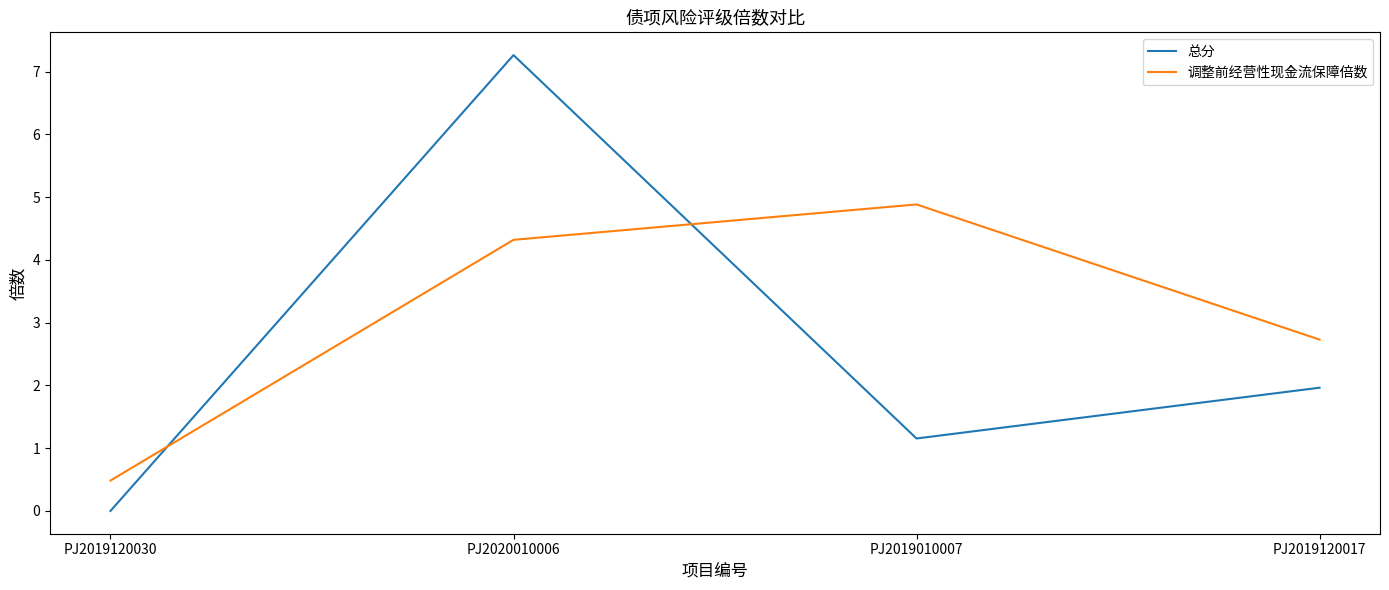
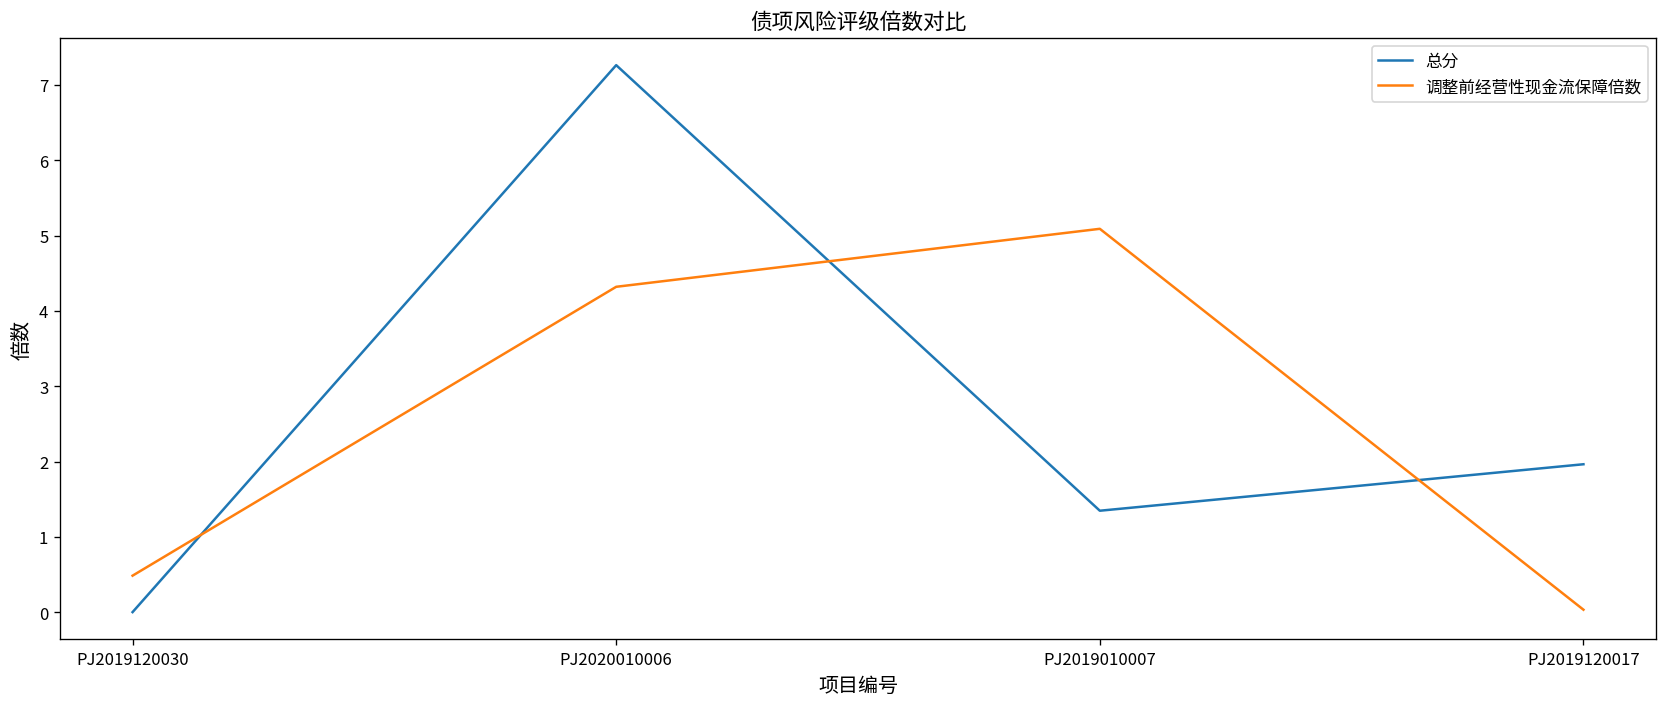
  {
    "总分": {
      "PJ2019120030": 0.0,
      "PJ2020010006": 7.3,
-     "PJ2019010007": 1.2,
+     "PJ2019010007": 1.3,
      "PJ2019120017": 2.0
    },
    "调整前经营性现金流保障倍数": {
      "PJ2019120030": 0.5,
      "PJ2020010006": 4.3,
-     "PJ2019010007": 4.9,
-     "PJ2019120017": 2.7
+     "PJ2019010007": 5.1,
+     "PJ2019120017": 0.0
    }
  }
